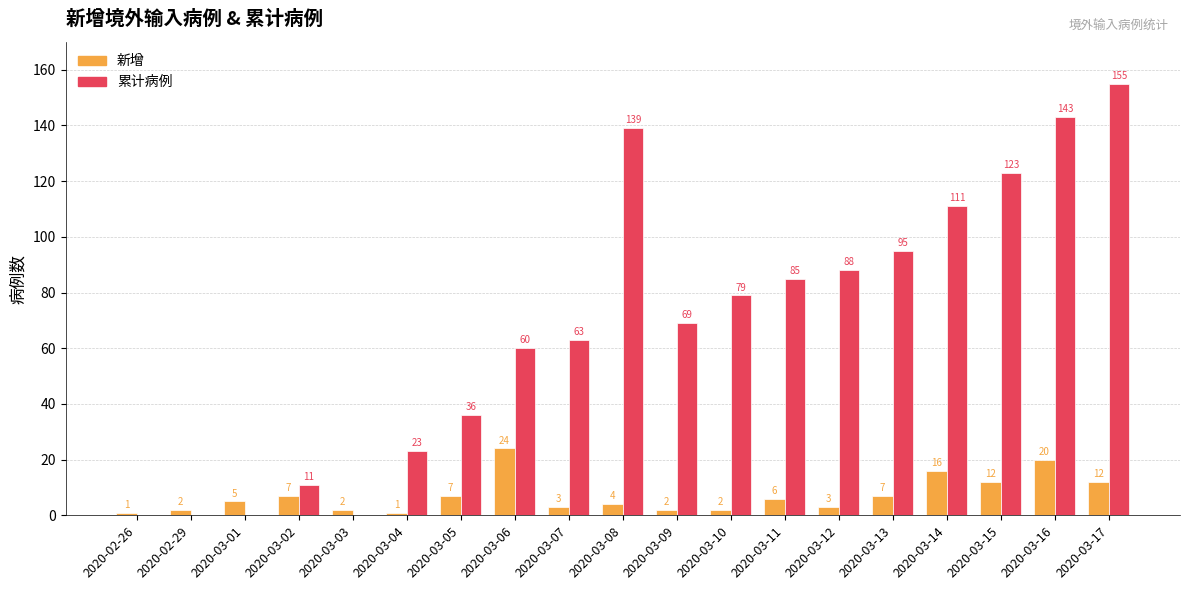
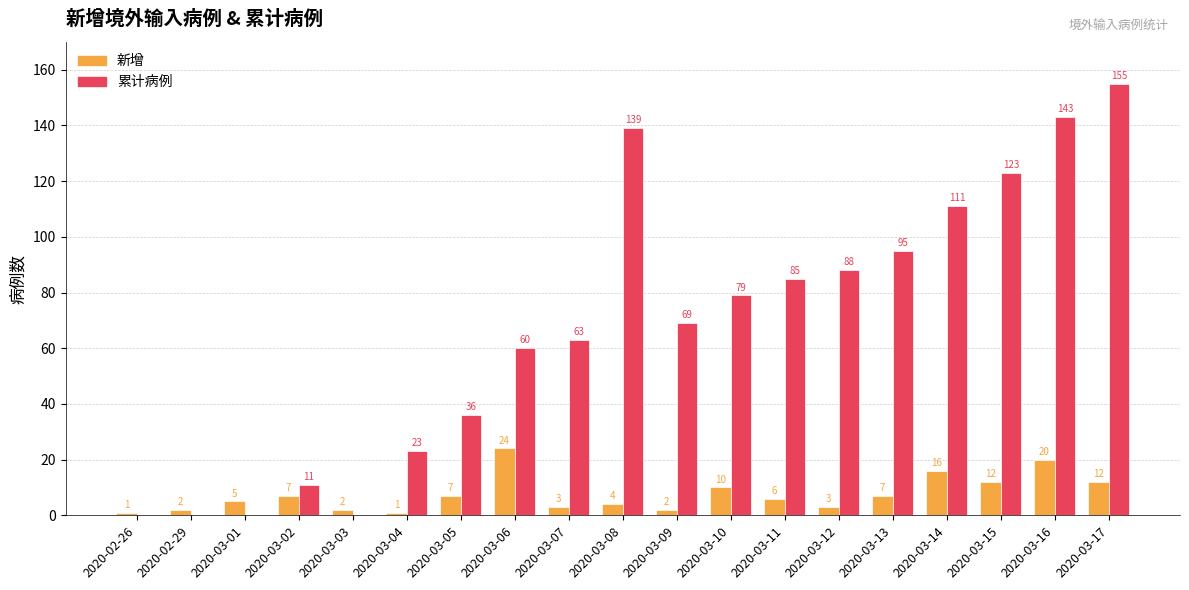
  {
    "新增": {
      "2020-02-26": 1,
      "2020-02-29": 2,
      "2020-03-01": 5,
      "2020-03-02": 7,
      "2020-03-03": 2,
      "2020-03-04": 1,
      "2020-03-05": 7,
      "2020-03-06": 24,
      "2020-03-07": 3,
      "2020-03-08": 4,
      "2020-03-09": 2,
-     "2020-03-10": 2,
+     "2020-03-10": 10,
      "2020-03-11": 6,
      "2020-03-12": 3,
      "2020-03-13": 7,
      "2020-03-14": 16,
      "2020-03-15": 12,
      "2020-03-16": 20,
      "2020-03-17": 12
    },
    "累计病例": {
      "2020-03-02": 11,
      "2020-03-04": 23,
      "2020-03-05": 36,
      "2020-03-06": 60,
      "2020-03-07": 63,
      "2020-03-08": 139,
      "2020-03-09": 69,
      "2020-03-10": 79,
      "2020-03-11": 85,
      "2020-03-12": 88,
      "2020-03-13": 95,
      "2020-03-14": 111,
      "2020-03-15": 123,
      "2020-03-16": 143,
      "2020-03-17": 155
    }
  }
